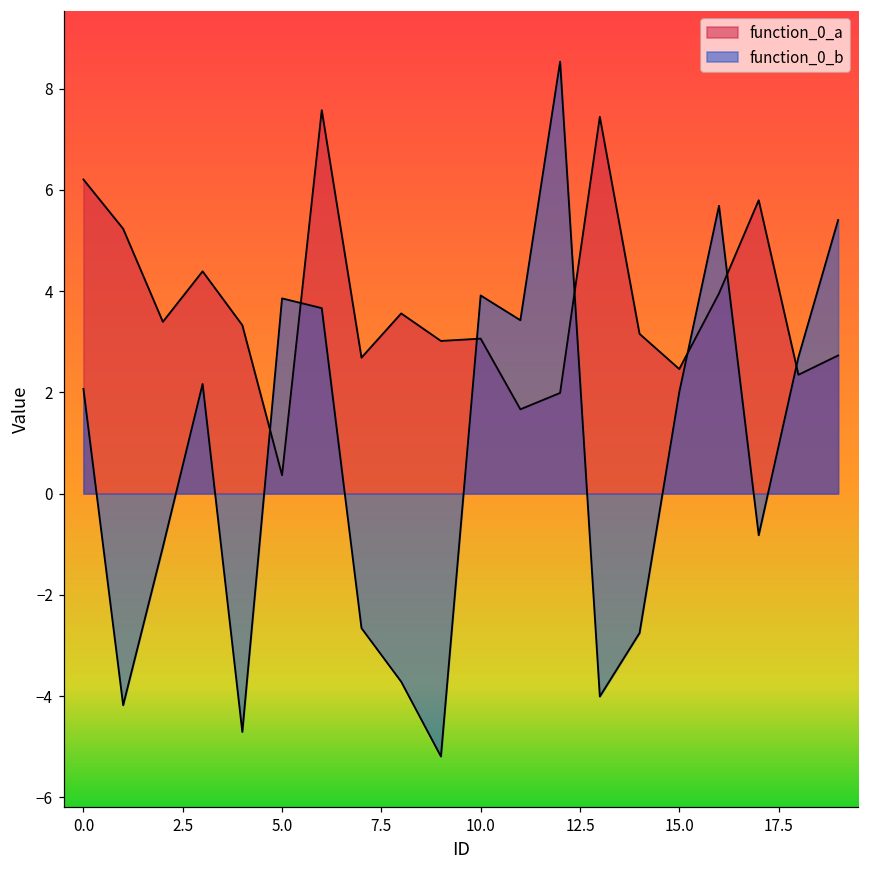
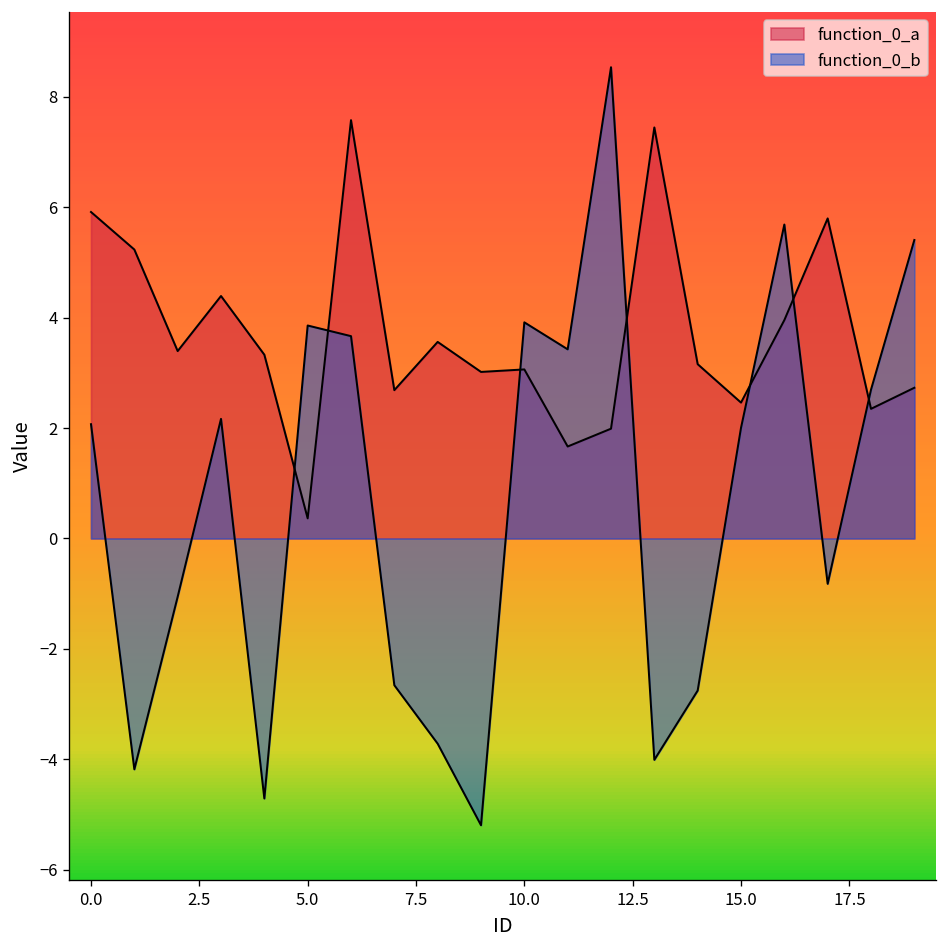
  {
    "function_0_a": {
-     "0.0": 6.2,
+     "0.0": 5.9,
      "5.0": 0.4,
      "10.0": 3.1,
      "15.0": 2.5
    }
  }
